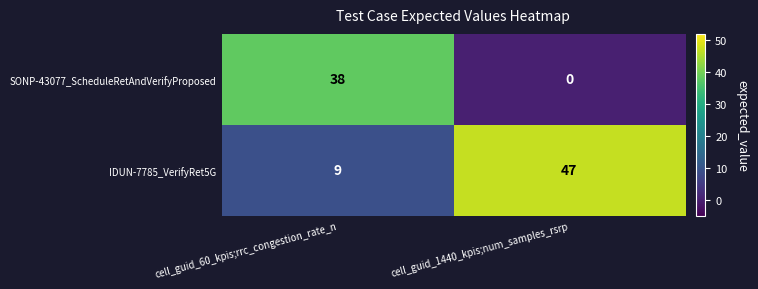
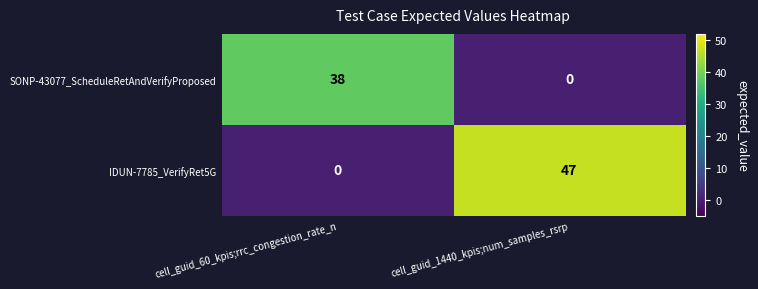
  {
    "SONP-43077_ScheduleRetAndVerifyProposed": {
      "cell_guid_60_kpis;rrc_congestion_rate_n": 38,
      "cell_guid_1440_kpis;num_samples_rsrp": 0
    },
    "IDUN-7785_VerifyRet5G": {
-     "cell_guid_60_kpis;rrc_congestion_rate_n": 9,
+     "cell_guid_60_kpis;rrc_congestion_rate_n": 0,
      "cell_guid_1440_kpis;num_samples_rsrp": 47
    }
  }
